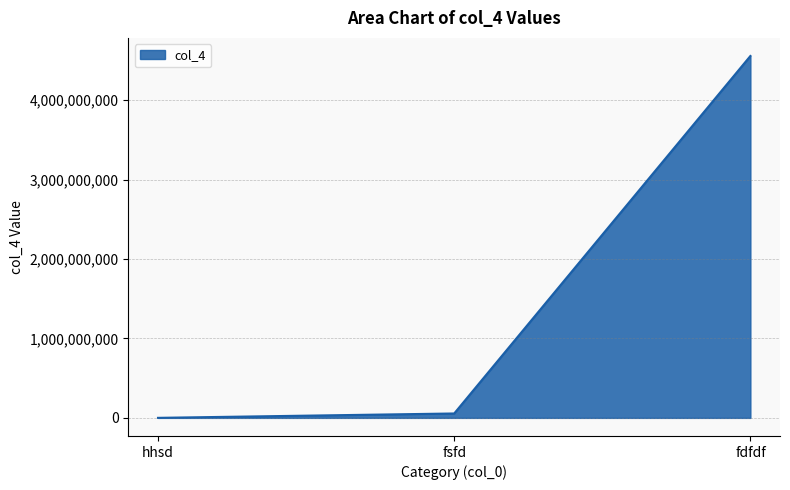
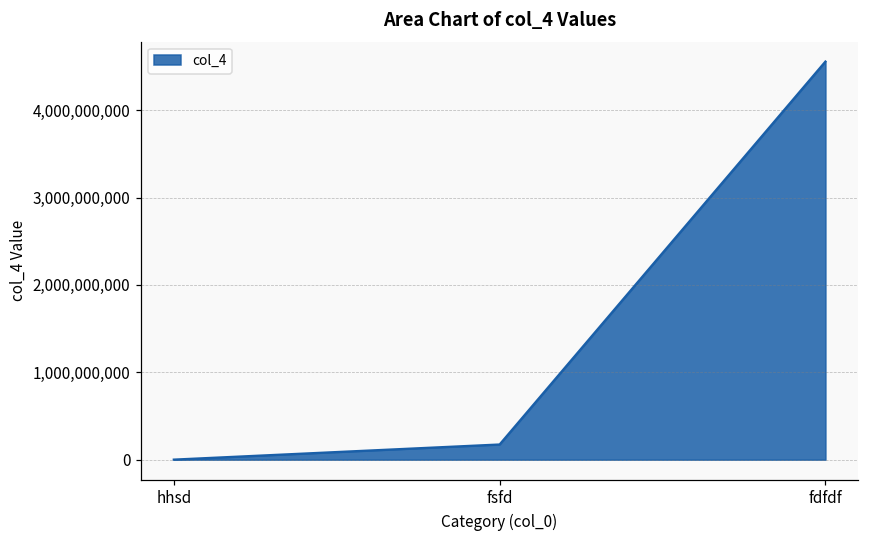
  {
    "hhsd": "0",
-   "fsfd": "100,000,000",
+   "fsfd": "200,000,000",
    "fdfdf": "4,600,000,000"
  }
